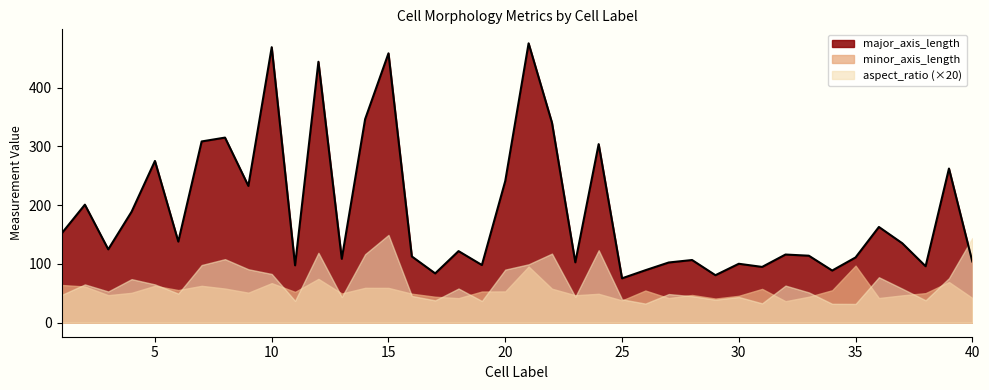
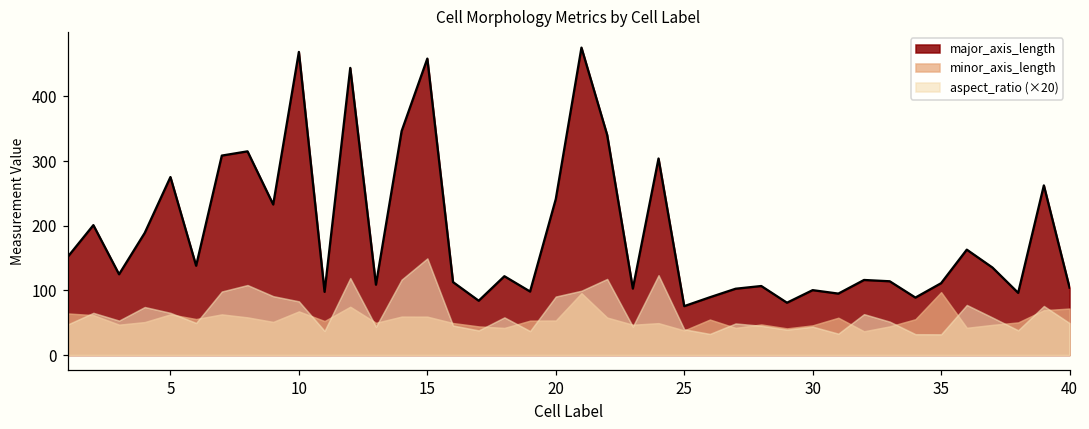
  {
    "major_axis_length": {
      "5": 280,
      "10": 470,
      "15": 460,
      "20": 240,
      "25": 80,
      "30": 100,
      "35": 110,
      "40": 100
    },
    "minor_axis_length": {
      "10": 70,
      "15": 60,
      "20": 50,
      "35": 100,
-     "40": 40
+     "40": 70
    },
    "aspect_ratio (×20)": {
      "10": 80,
      "15": 150,
      "20": 90,
      "35": 30,
-     "40": 140
+     "40": 50
    }
  }
